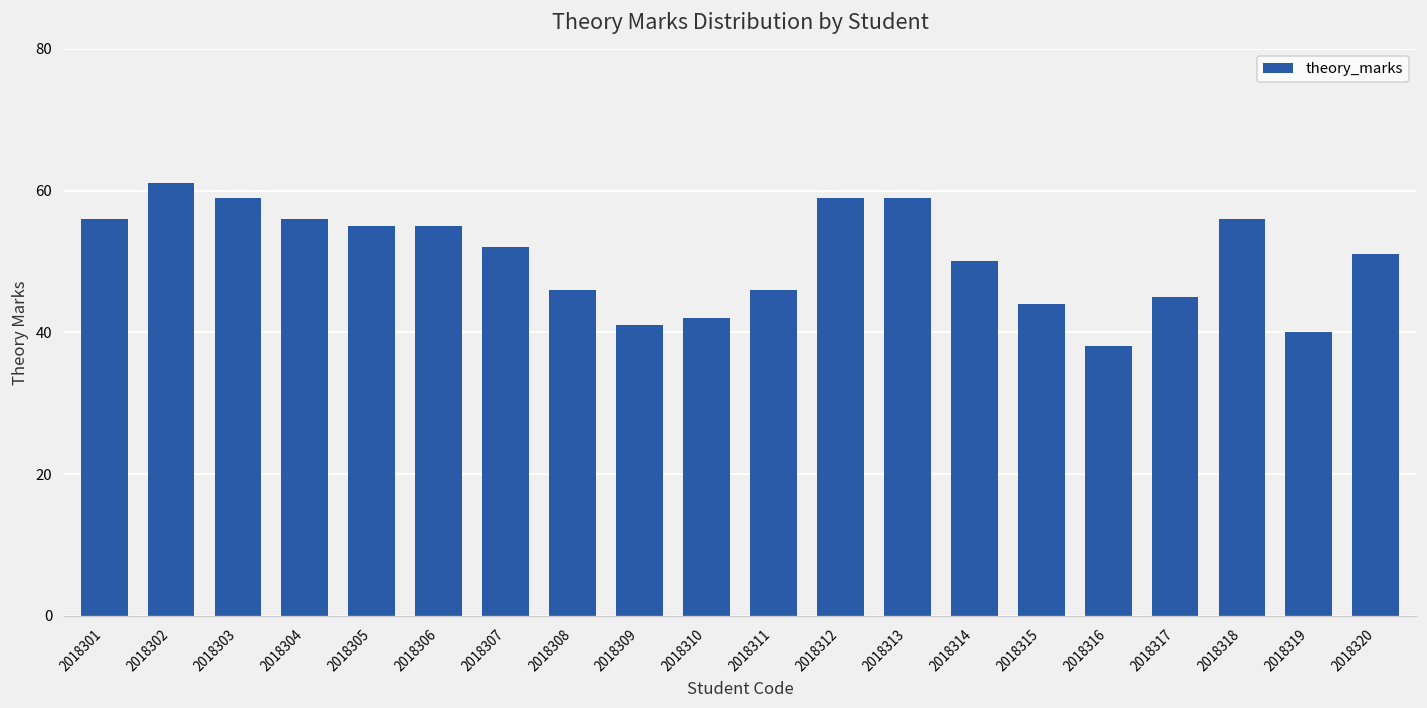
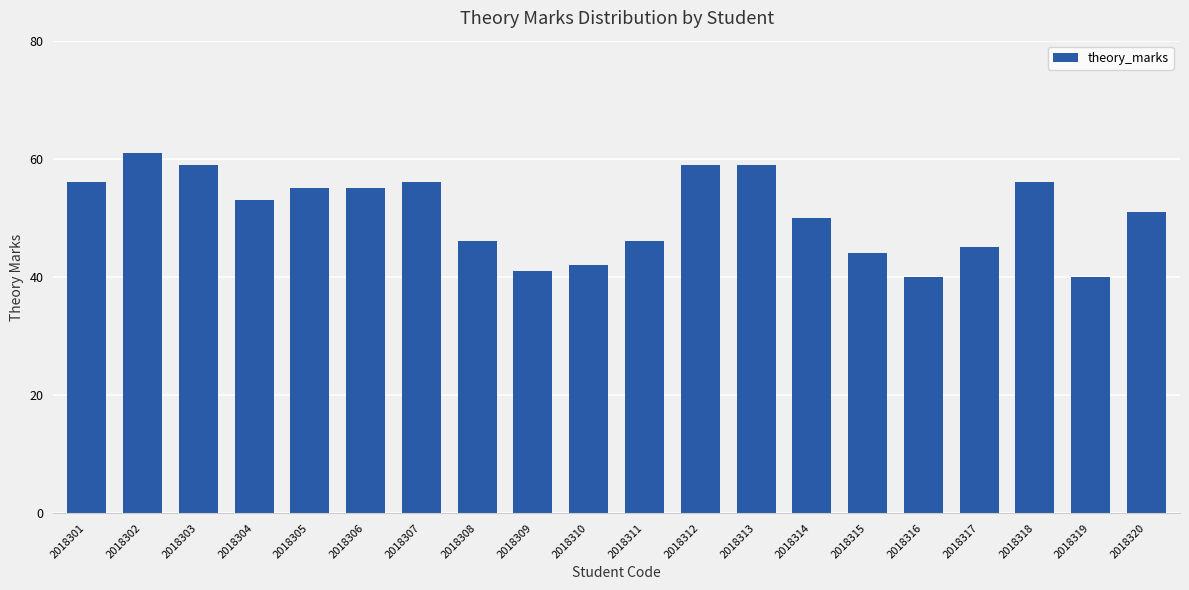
  {
    "2018301": 56,
    "2018302": 61,
    "2018303": 59,
-   "2018304": 56,
+   "2018304": 53,
    "2018305": 55,
    "2018306": 55,
-   "2018307": 52,
+   "2018307": 56,
    "2018308": 46,
    "2018309": 41,
    "2018310": 42,
    "2018311": 46,
    "2018312": 59,
    "2018313": 59,
    "2018314": 50,
    "2018315": 44,
-   "2018316": 38,
+   "2018316": 40,
    "2018317": 45,
    "2018318": 56,
    "2018319": 40,
    "2018320": 51
  }
